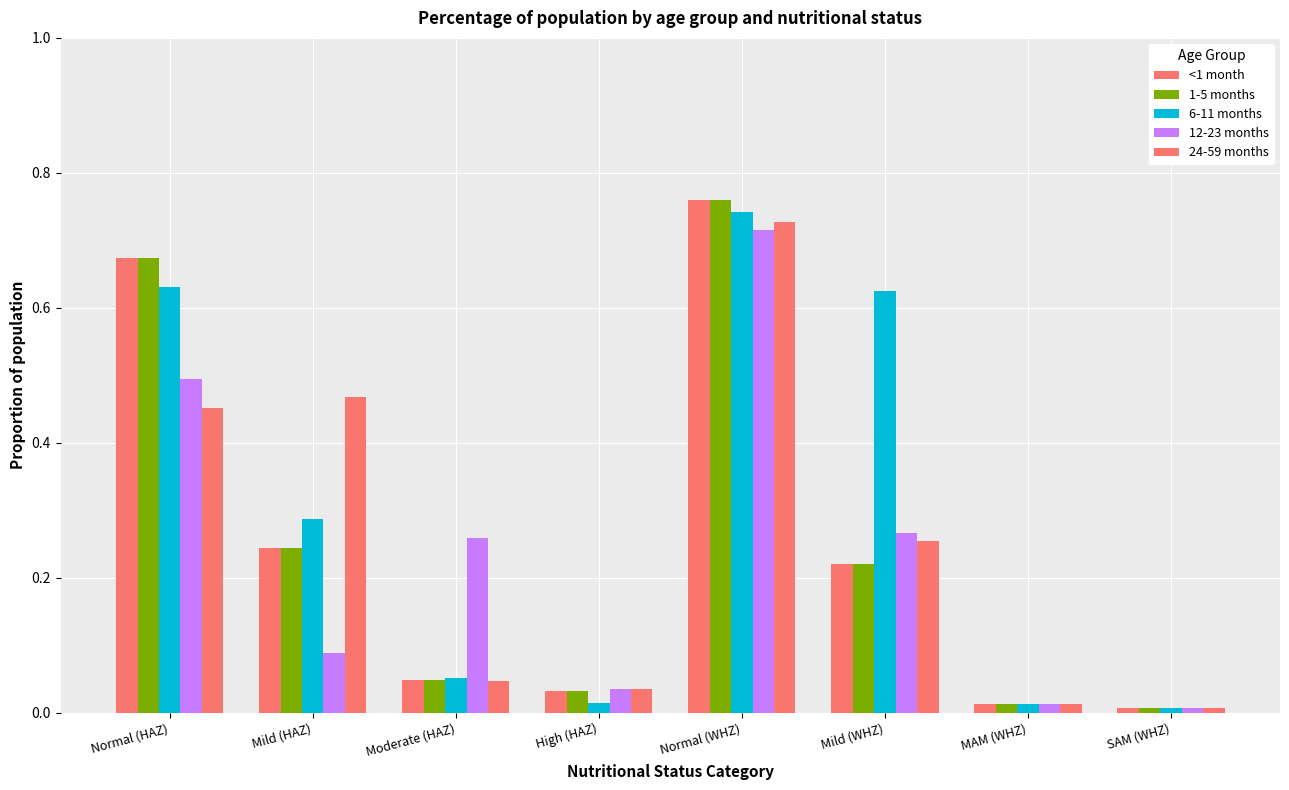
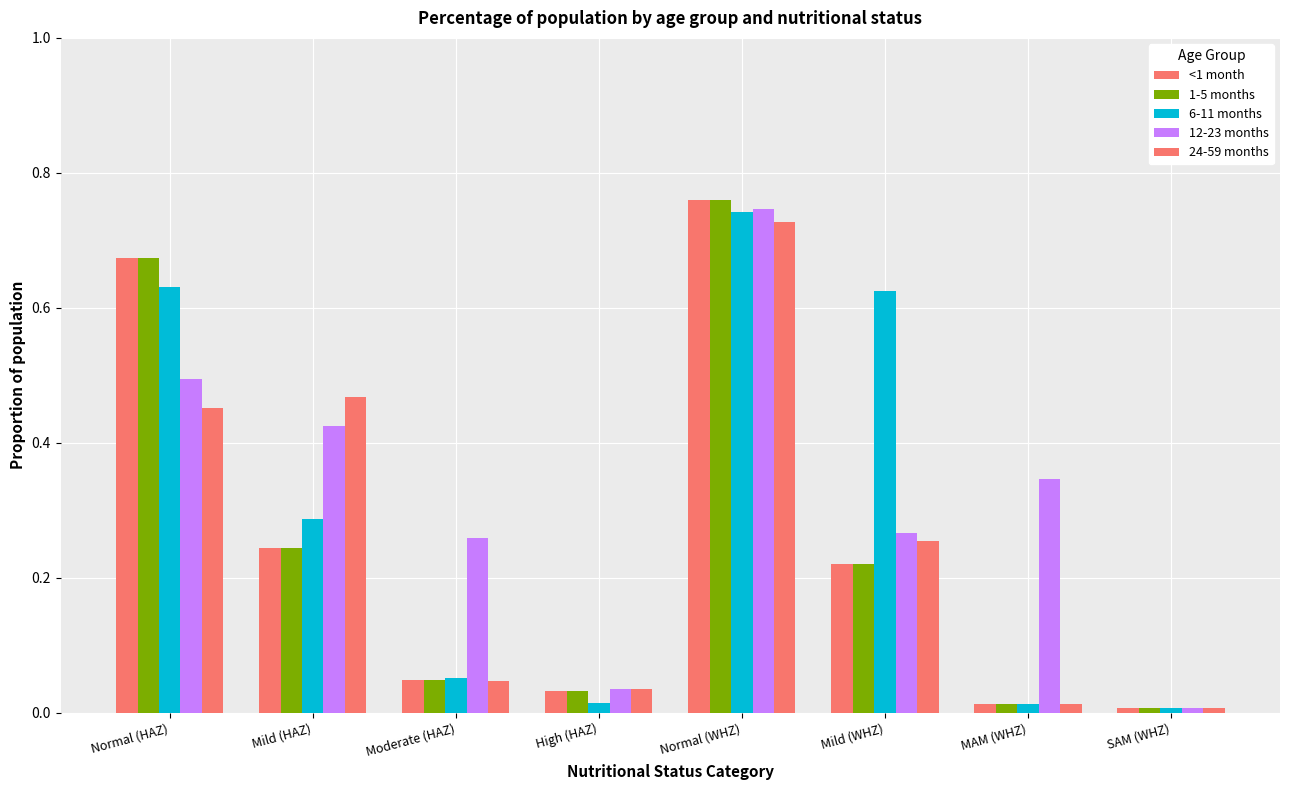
  {
    "1-5 months": {
      "Normal (HAZ)": 0.67,
      "Mild (HAZ)": 0.24,
      "Moderate (HAZ)": 0.05,
      "High (HAZ)": 0.03,
      "Normal (WHZ)": 0.76,
      "Mild (WHZ)": 0.22,
      "MAM (WHZ)": 0.01,
      "SAM (WHZ)": 0.01
    },
    "6-11 months": {
      "Normal (HAZ)": 0.63,
      "Mild (HAZ)": 0.29,
      "Moderate (HAZ)": 0.05,
      "High (HAZ)": 0.01,
      "Normal (WHZ)": 0.74,
      "Mild (WHZ)": 0.62,
      "MAM (WHZ)": 0.01,
      "SAM (WHZ)": 0.01
    },
    "12-23 months": {
      "Normal (HAZ)": 0.49,
-     "Mild (HAZ)": 0.09,
+     "Mild (HAZ)": 0.42,
      "Moderate (HAZ)": 0.26,
      "High (HAZ)": 0.03,
-     "Normal (WHZ)": 0.72,
+     "Normal (WHZ)": 0.75,
      "Mild (WHZ)": 0.27,
-     "MAM (WHZ)": 0.01,
+     "MAM (WHZ)": 0.35,
      "SAM (WHZ)": 0.01
    }
  }
